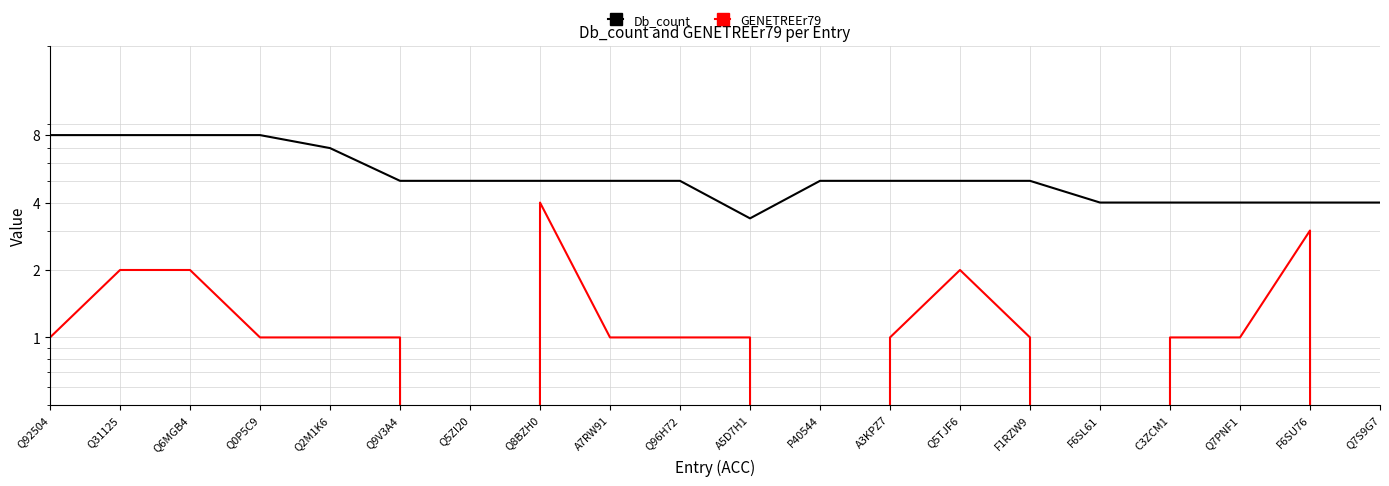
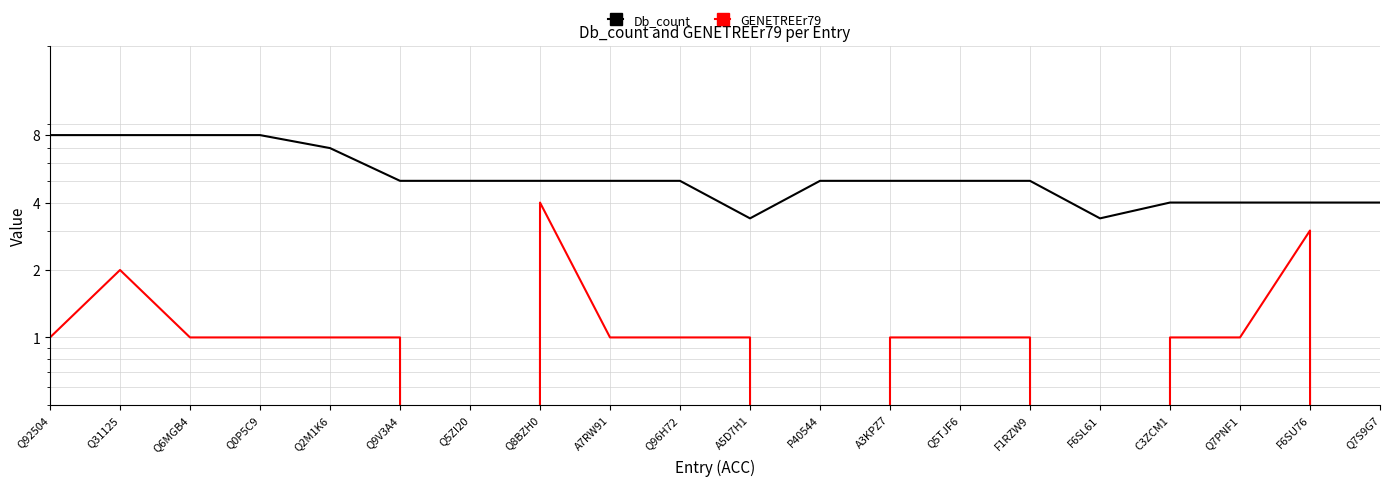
  {
    "Db_count": {
      "Q92504": 8.0,
      "Q31125": 8.0,
      "Q6MGB4": 8.0,
      "Q0P5C9": 8.0,
      "Q2M1K6": 7.0,
      "Q9V3A4": 5.0,
      "Q5ZI20": 5.0,
      "Q8BZH0": 5.0,
      "A7RW91": 5.0,
      "Q96H72": 5.0,
      "A5D7H1": 3.4,
      "P40544": 5.0,
      "A3KPZ7": 5.0,
      "Q5TJF6": 5.0,
      "F1RZW9": 5.0,
-     "F6SL61": 4.0,
+     "F6SL61": 3.4,
      "C3ZCM1": 4.0,
      "Q7PNF1": 4.0,
      "F6SU76": 4.0,
      "Q7S9G7": 4.0
    },
    "GENETREEr79": {
      "Q92504": 1,
      "Q31125": 2,
-     "Q6MGB4": 2,
+     "Q6MGB4": 1,
      "Q0P5C9": 1,
      "Q2M1K6": 1,
      "Q9V3A4": 1,
      "Q8BZH0": 4,
      "A7RW91": 1,
      "Q96H72": 1,
      "A5D7H1": 1,
      "A3KPZ7": 1,
-     "Q5TJF6": 2,
+     "Q5TJF6": 1,
      "F1RZW9": 1,
      "C3ZCM1": 1,
      "Q7PNF1": 1,
      "F6SU76": 3
    }
  }
